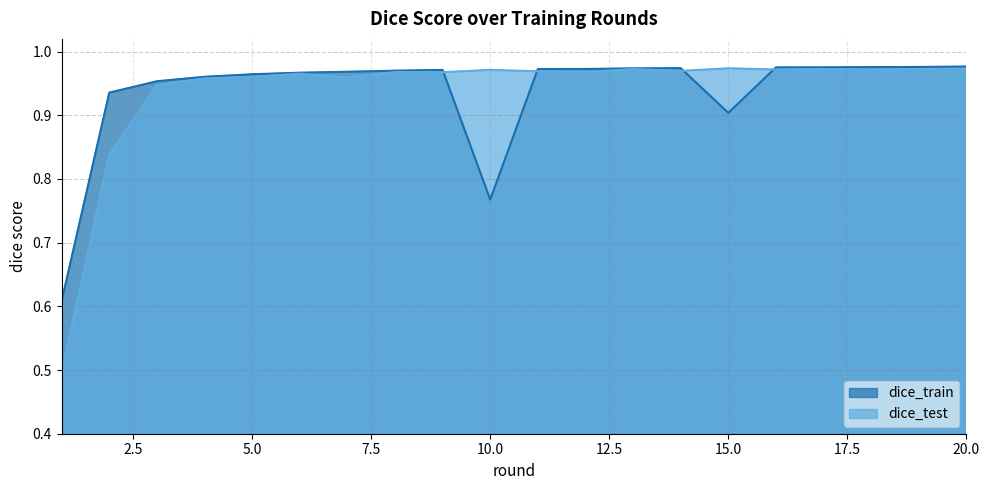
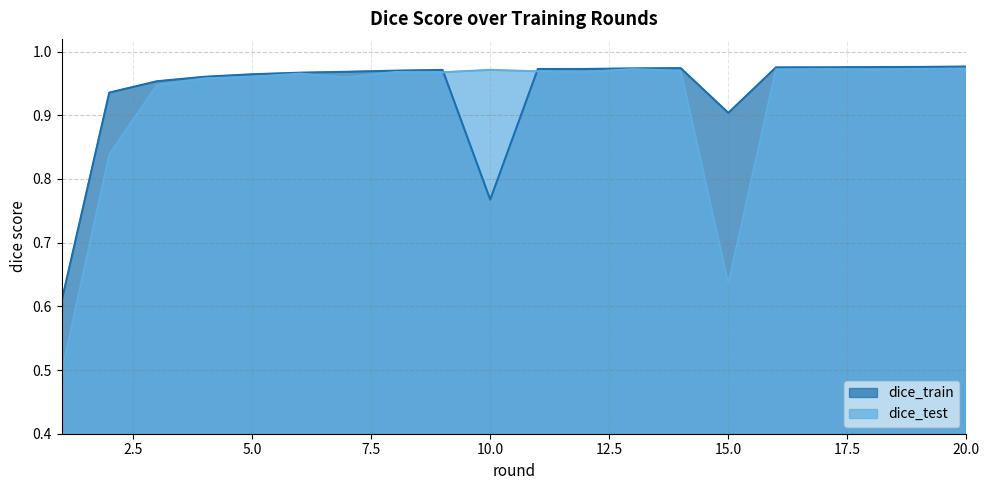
  {
    "dice_train": {
      "5.0": 0.96,
      "10.0": 0.77,
      "15.0": 0.90
    },
    "dice_test": {
      "5.0": 0.96,
      "10.0": 0.97,
-     "15.0": 0.97
+     "15.0": 0.64
    }
  }
